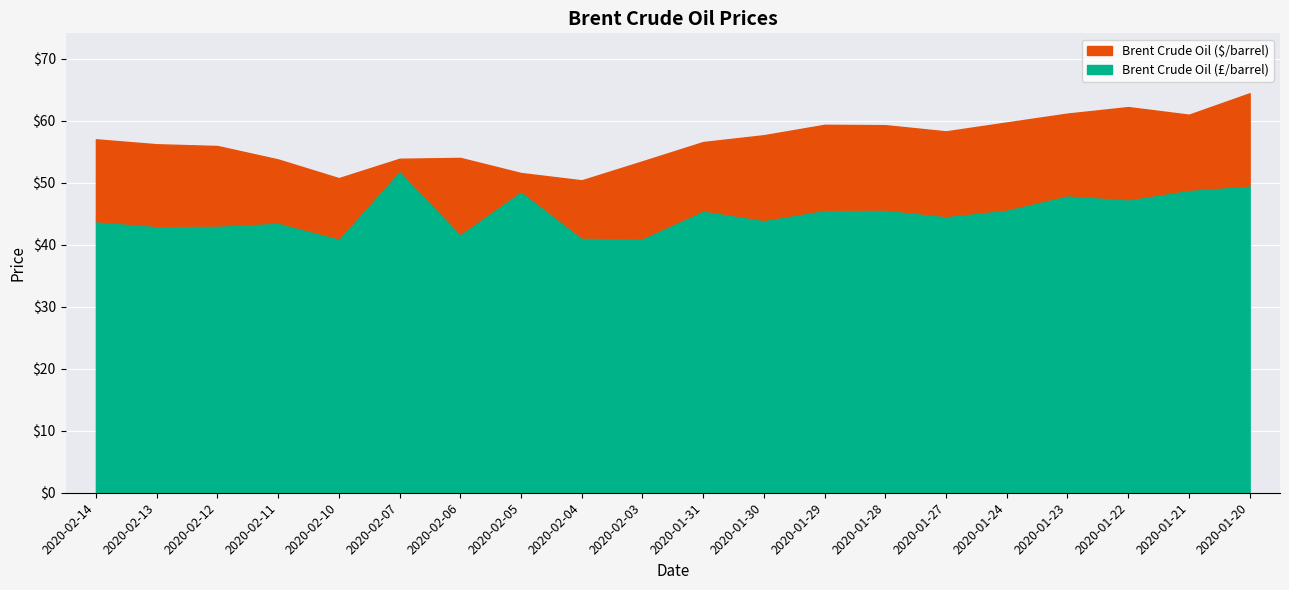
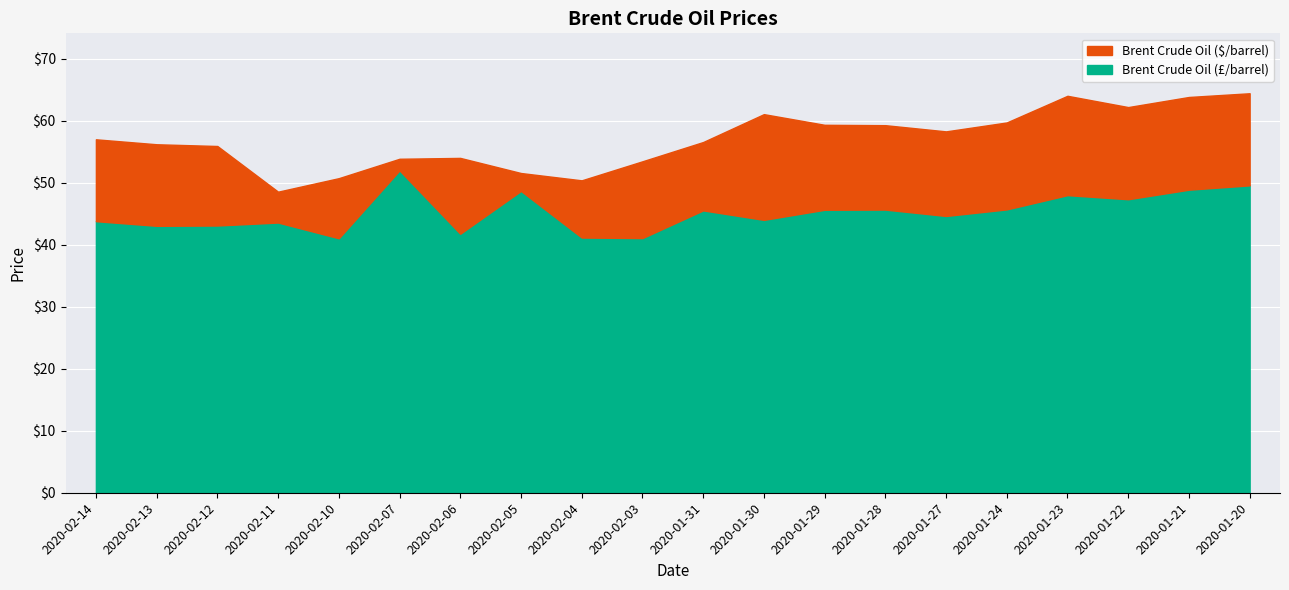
  {
    "Brent Crude Oil (£/barrel)": {
      "2020-02-14": "$44",
      "2020-02-13": "$43",
      "2020-02-12": "$43",
      "2020-02-11": "$44",
      "2020-02-10": "$41",
      "2020-02-07": "$52",
      "2020-02-06": "$42",
      "2020-02-05": "$49",
      "2020-02-04": "$41",
      "2020-02-03": "$41",
      "2020-01-31": "$46",
      "2020-01-30": "$44",
      "2020-01-29": "$46",
      "2020-01-28": "$46",
      "2020-01-27": "$45",
      "2020-01-24": "$46",
      "2020-01-23": "$48",
      "2020-01-22": "$47",
      "2020-01-21": "$49",
      "2020-01-20": "$50"
    },
    "Brent Crude Oil ($/barrel)": {
      "2020-02-14": "$57",
      "2020-02-13": "$56",
      "2020-02-12": "$56",
-     "2020-02-11": "$54",
+     "2020-02-11": "$49",
      "2020-02-10": "$51",
      "2020-02-07": "$54",
      "2020-02-06": "$54",
      "2020-02-05": "$52",
      "2020-02-04": "$50",
      "2020-02-03": "$53",
      "2020-01-31": "$57",
-     "2020-01-30": "$58",
+     "2020-01-30": "$61",
      "2020-01-29": "$59",
      "2020-01-28": "$59",
      "2020-01-27": "$58",
      "2020-01-24": "$60",
-     "2020-01-23": "$61",
+     "2020-01-23": "$64",
      "2020-01-22": "$62",
-     "2020-01-21": "$61",
+     "2020-01-21": "$64",
      "2020-01-20": "$64"
    }
  }
